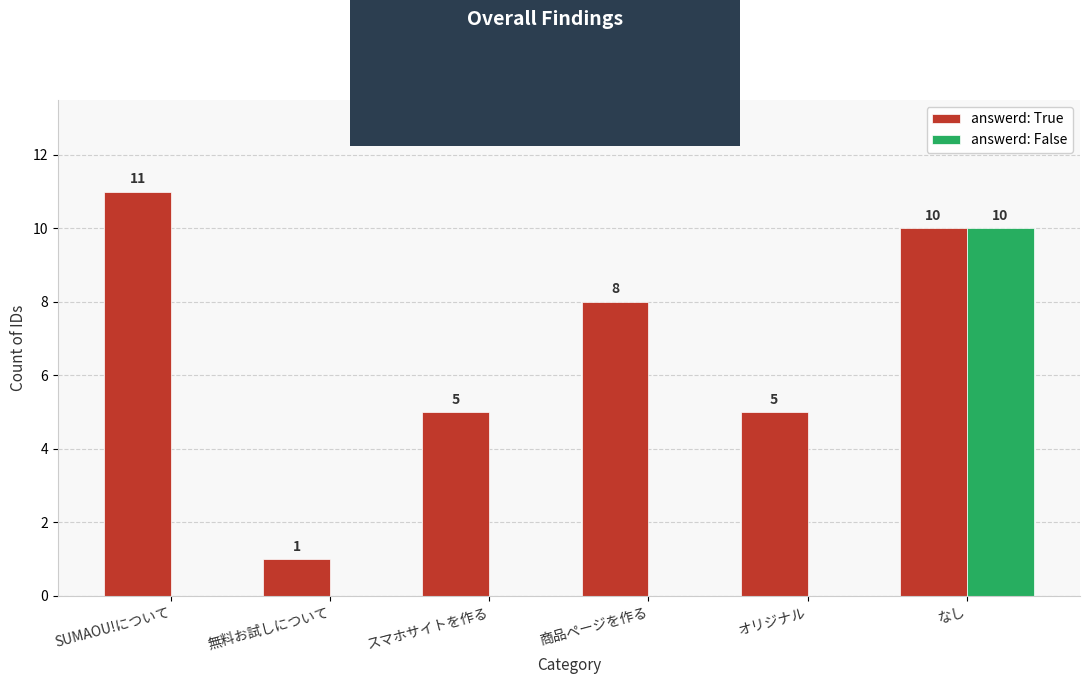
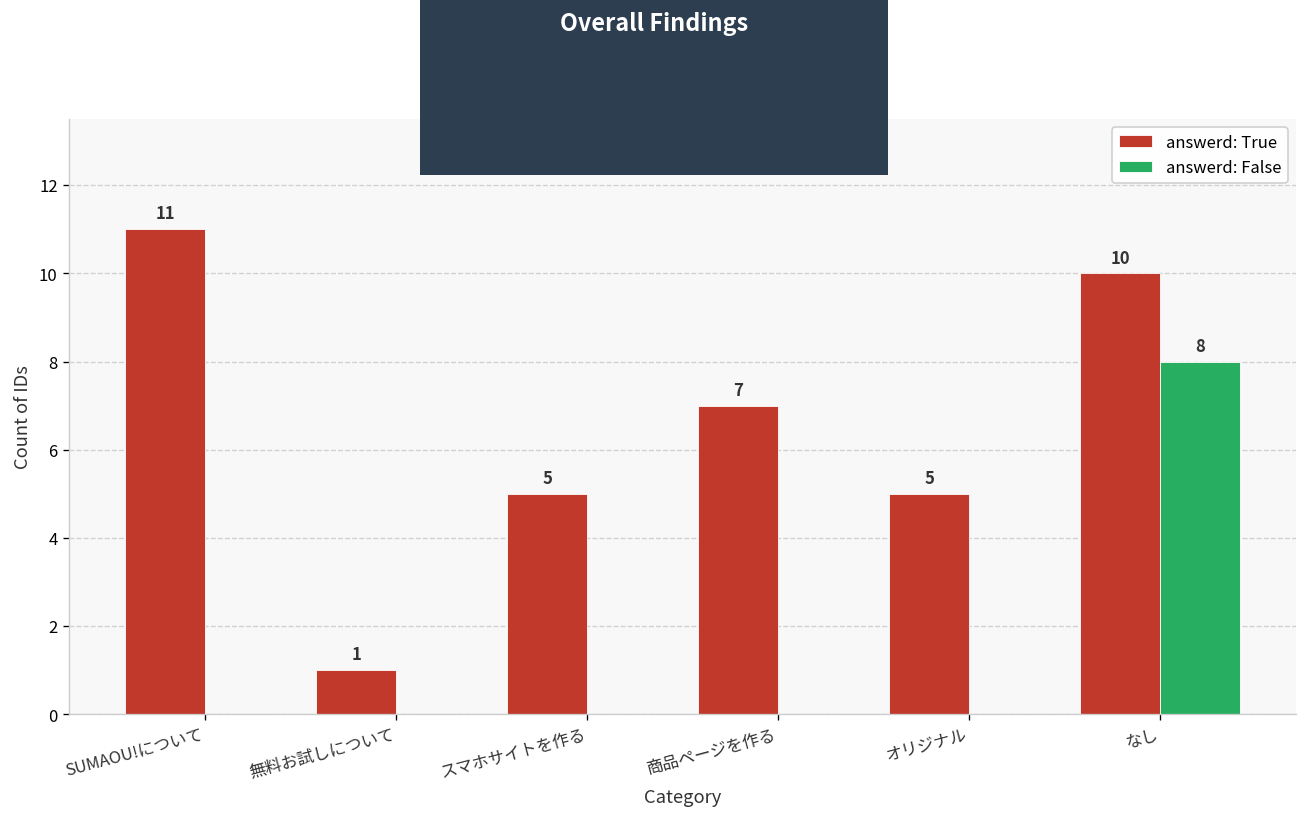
  {
    "answerd: True": {
      "SUMAOU!について": 11,
      "無料お試しについて": 1,
      "スマホサイトを作る": 5,
-     "商品ページを作る": 8,
+     "商品ページを作る": 7,
      "オリジナル": 5,
      "なし": 10
    },
    "answerd: False": {
-     "なし": 10
+     "なし": 8
    }
  }
